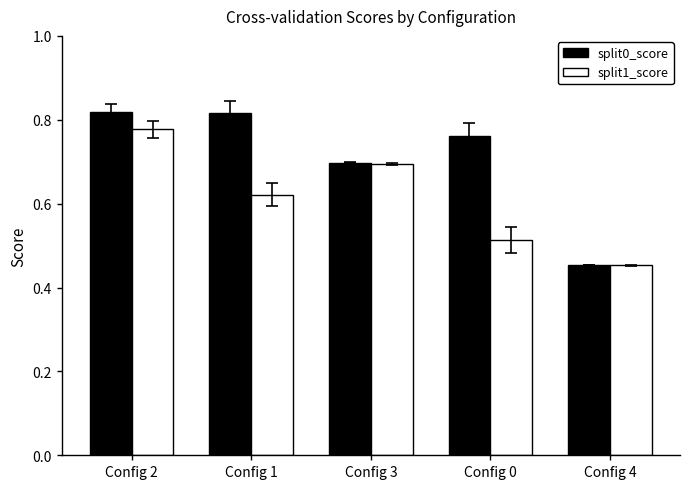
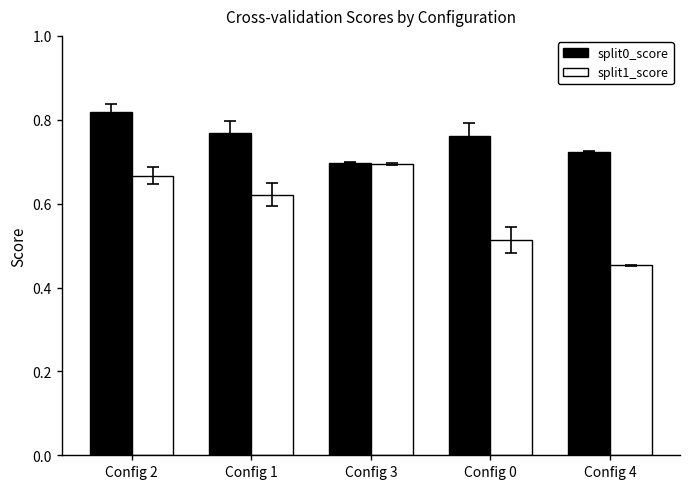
  {
    "split0_score": {
      "Config 2": 0.82,
-     "Config 1": 0.82,
+     "Config 1": 0.77,
      "Config 3": 0.70,
      "Config 0": 0.76,
-     "Config 4": 0.45
+     "Config 4": 0.72
    },
    "split1_score": {
-     "Config 2": 0.78,
+     "Config 2": 0.67,
      "Config 1": 0.62,
      "Config 3": 0.69,
      "Config 0": 0.51,
      "Config 4": 0.45
    }
  }
